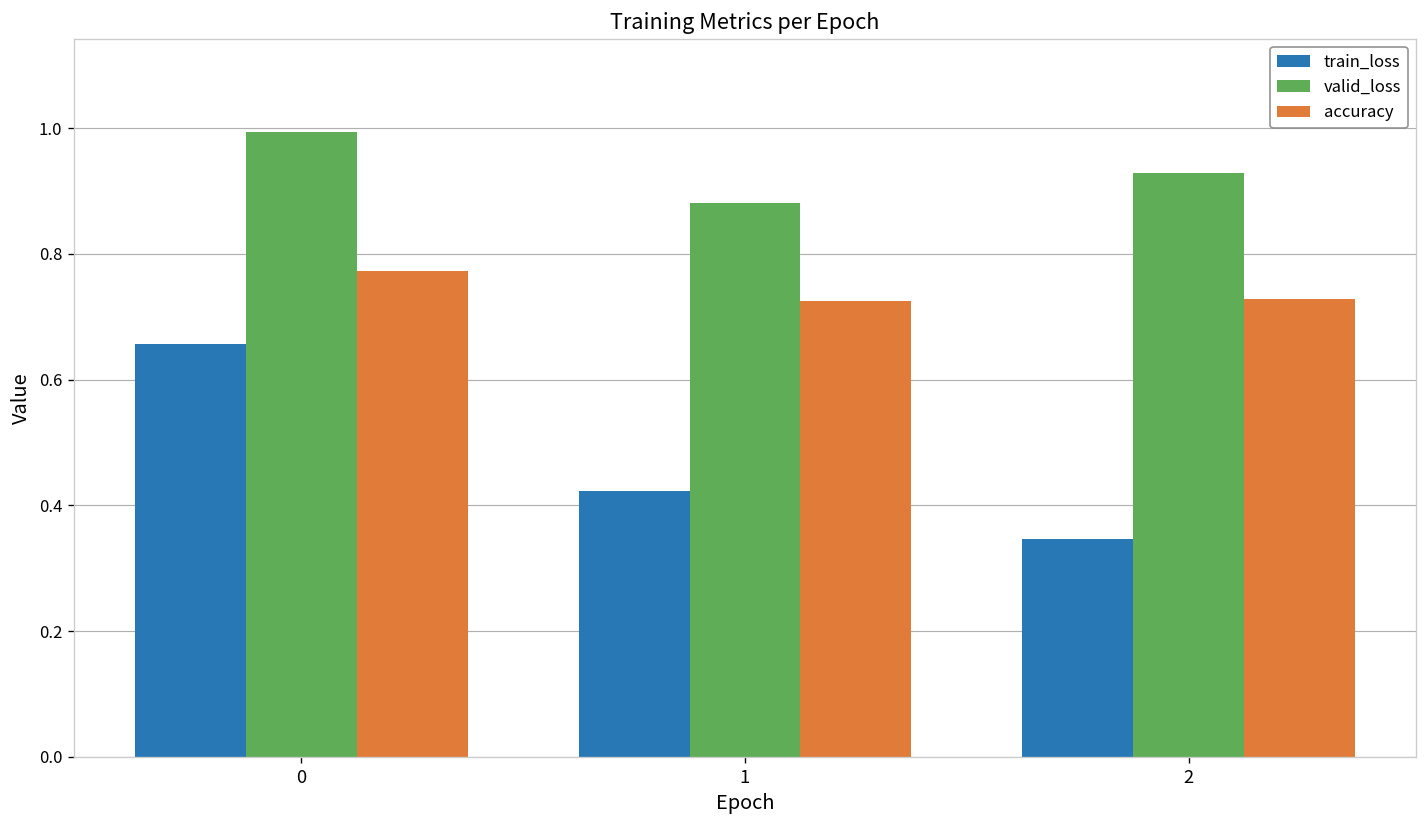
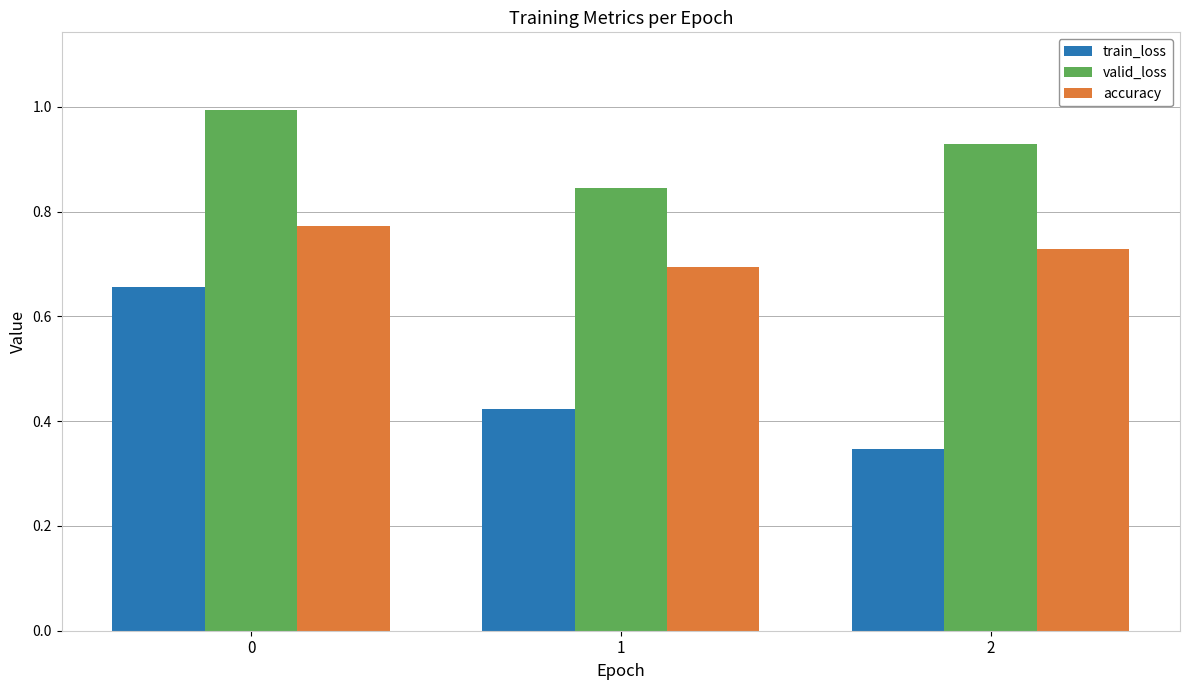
  {
    "train_loss": {
      "0": 0.66,
      "1": 0.42,
      "2": 0.35
    },
    "valid_loss": {
      "0": 0.99,
-     "1": 0.88,
+     "1": 0.85,
      "2": 0.93
    },
    "accuracy": {
      "0": 0.77,
-     "1": 0.73,
+     "1": 0.69,
      "2": 0.73
    }
  }
